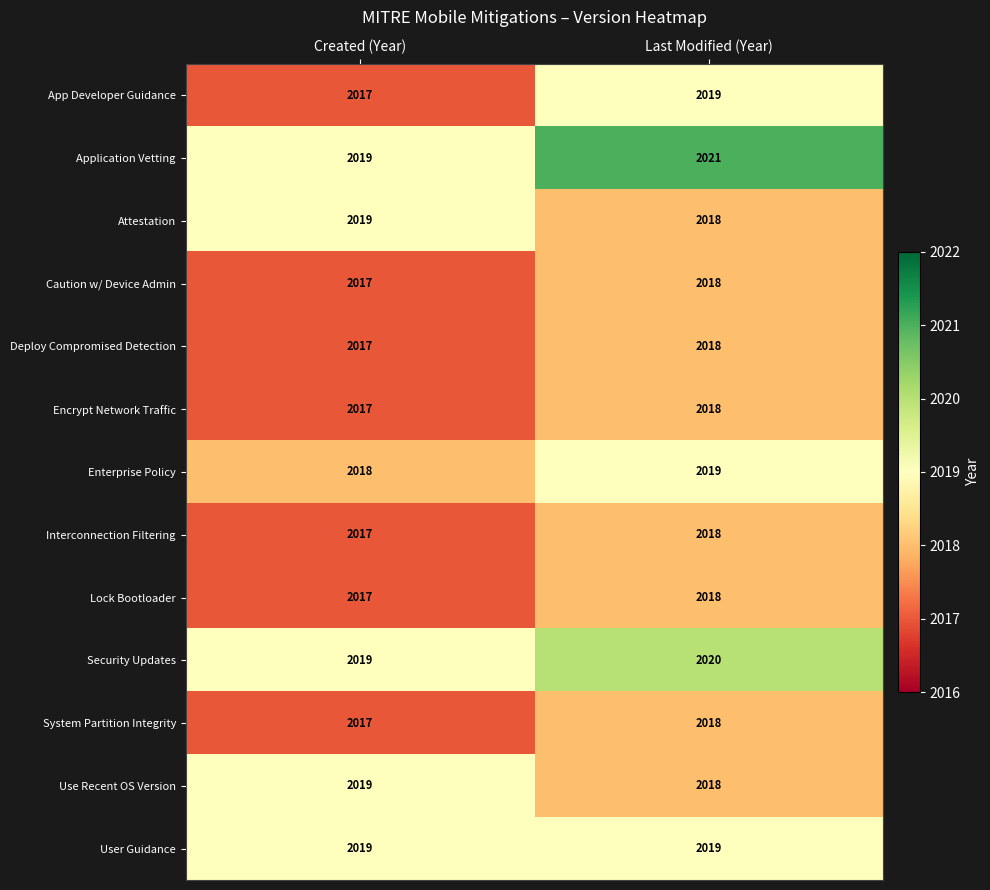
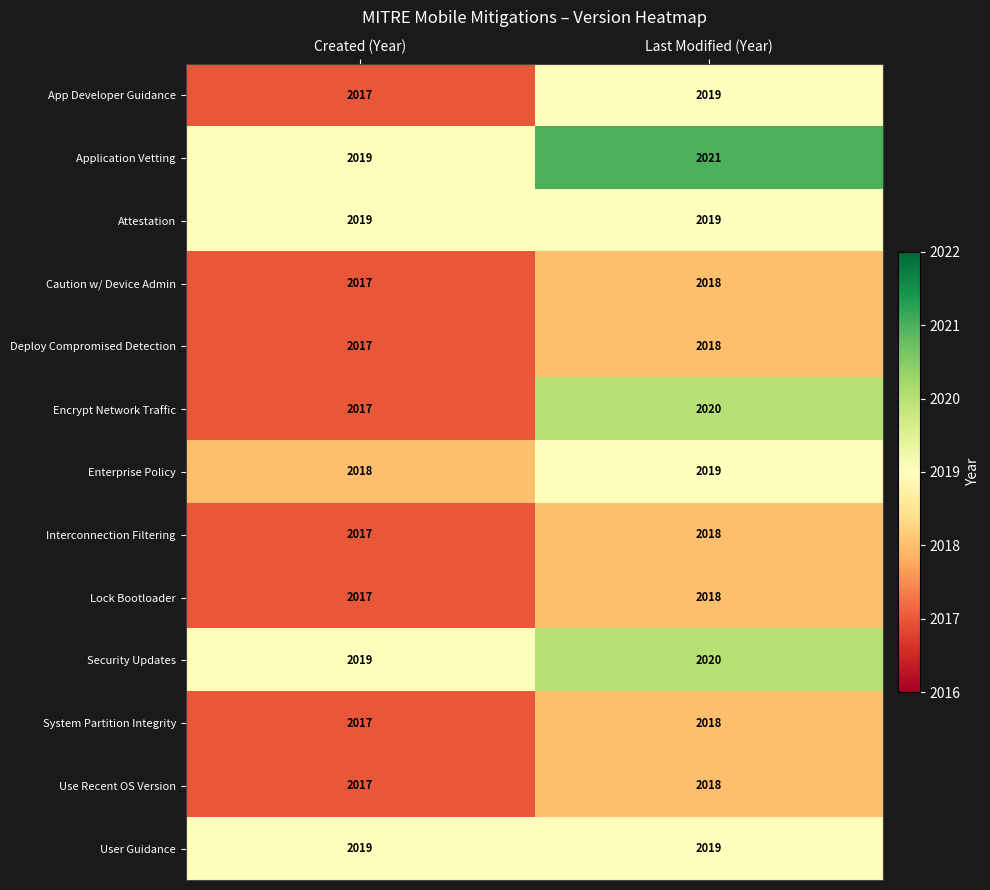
  {
    "App Developer Guidance": {
      "Created (Year)": 2017,
      "Last Modified (Year)": 2019
    },
    "Application Vetting": {
      "Created (Year)": 2019,
      "Last Modified (Year)": 2021
    },
    "Attestation": {
      "Created (Year)": 2019,
-     "Last Modified (Year)": 2018
+     "Last Modified (Year)": 2019
    },
    "Caution w/ Device Admin": {
      "Created (Year)": 2017,
      "Last Modified (Year)": 2018
    },
    "Deploy Compromised Detection": {
      "Created (Year)": 2017,
      "Last Modified (Year)": 2018
    },
    "Encrypt Network Traffic": {
      "Created (Year)": 2017,
-     "Last Modified (Year)": 2018
+     "Last Modified (Year)": 2020
    },
    "Enterprise Policy": {
      "Created (Year)": 2018,
      "Last Modified (Year)": 2019
    },
    "Interconnection Filtering": {
      "Created (Year)": 2017,
      "Last Modified (Year)": 2018
    },
    "Lock Bootloader": {
      "Created (Year)": 2017,
      "Last Modified (Year)": 2018
    },
    "Security Updates": {
      "Created (Year)": 2019,
      "Last Modified (Year)": 2020
    },
    "System Partition Integrity": {
      "Created (Year)": 2017,
      "Last Modified (Year)": 2018
    },
    "Use Recent OS Version": {
-     "Created (Year)": 2019,
+     "Created (Year)": 2017,
      "Last Modified (Year)": 2018
    },
    "User Guidance": {
      "Created (Year)": 2019,
      "Last Modified (Year)": 2019
    }
  }
